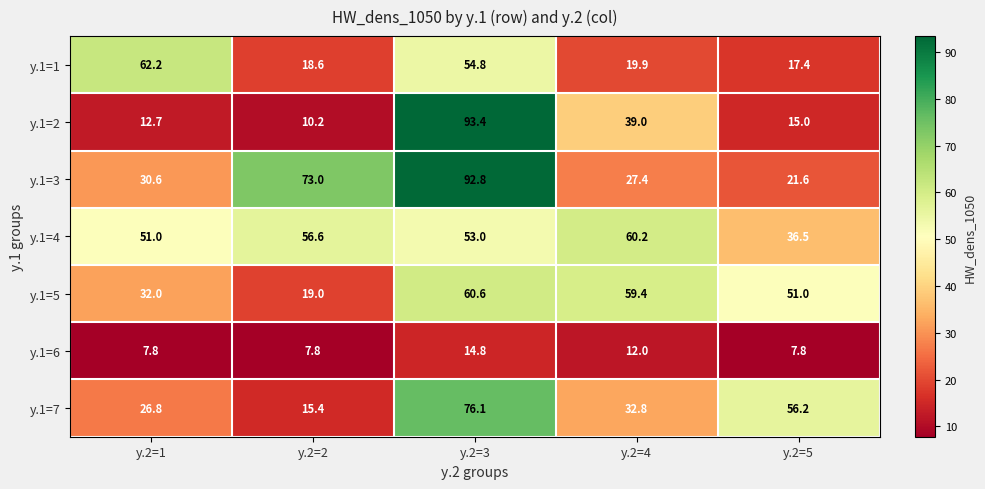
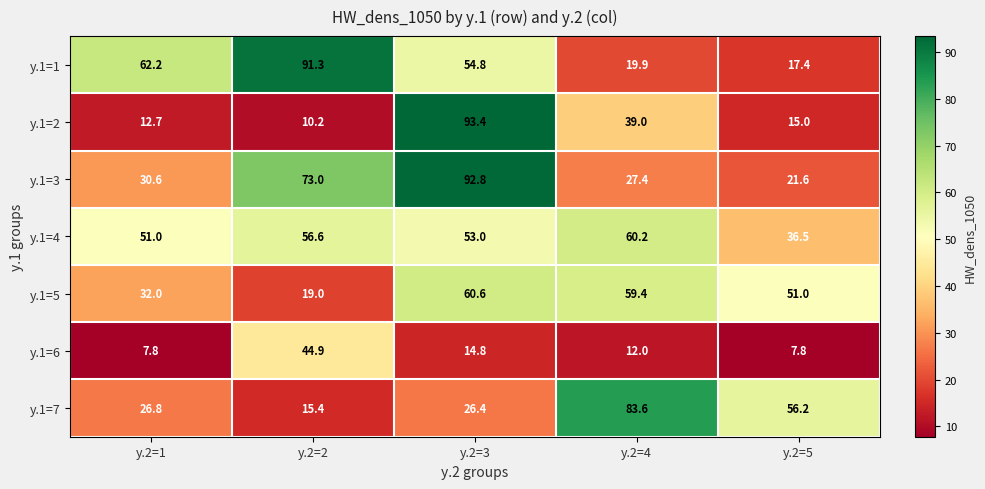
  {
    "y.1=1": {
      "y.2=1": 62.2,
-     "y.2=2": 18.6,
+     "y.2=2": 91.3,
      "y.2=3": 54.8,
      "y.2=4": 19.9,
      "y.2=5": 17.4
    },
    "y.1=2": {
      "y.2=1": 12.7,
      "y.2=2": 10.2,
      "y.2=3": 93.4,
      "y.2=4": 39.0,
      "y.2=5": 15.0
    },
    "y.1=3": {
      "y.2=1": 30.6,
      "y.2=2": 73.0,
      "y.2=3": 92.8,
      "y.2=4": 27.4,
      "y.2=5": 21.6
    },
    "y.1=4": {
      "y.2=1": 51.0,
      "y.2=2": 56.6,
      "y.2=3": 53.0,
      "y.2=4": 60.2,
      "y.2=5": 36.5
    },
    "y.1=5": {
      "y.2=1": 32.0,
      "y.2=2": 19.0,
      "y.2=3": 60.6,
      "y.2=4": 59.4,
      "y.2=5": 51.0
    },
    "y.1=6": {
      "y.2=1": 7.8,
-     "y.2=2": 7.8,
+     "y.2=2": 44.9,
      "y.2=3": 14.8,
      "y.2=4": 12.0,
      "y.2=5": 7.8
    },
    "y.1=7": {
      "y.2=1": 26.8,
      "y.2=2": 15.4,
-     "y.2=3": 76.1,
-     "y.2=4": 32.8,
+     "y.2=3": 26.4,
+     "y.2=4": 83.6,
      "y.2=5": 56.2
    }
  }
